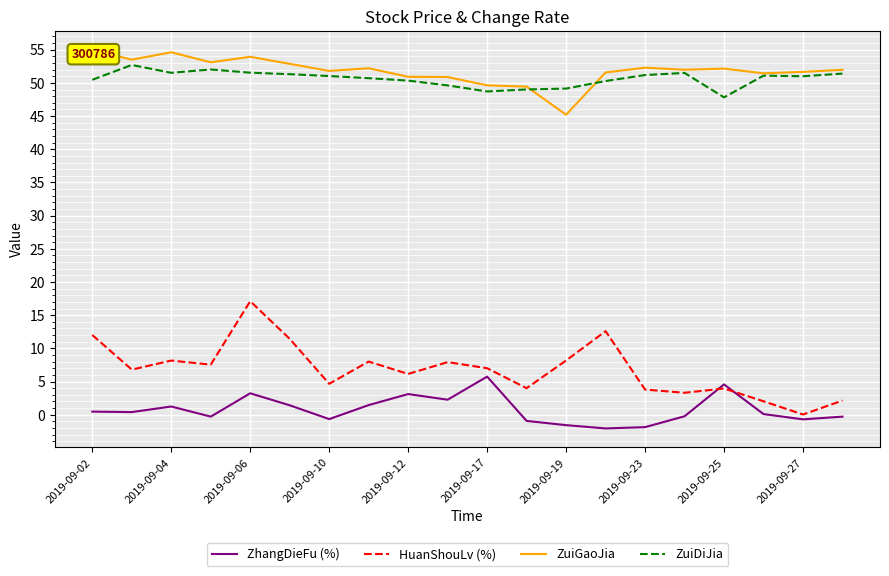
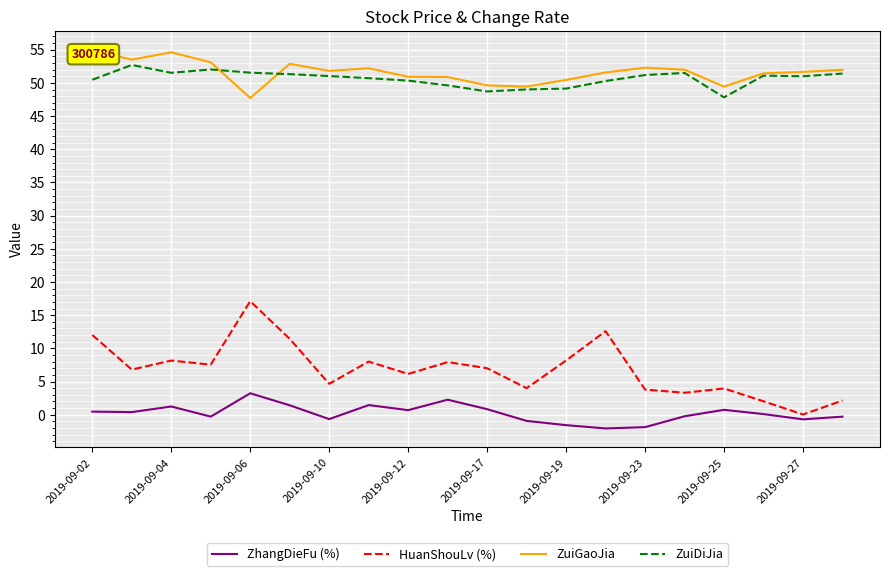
  {
    "ZhangDieFu (%)": {
      "2019-09-02": 0,
      "2019-09-04": 1,
      "2019-09-06": 3,
      "2019-09-10": -1,
-     "2019-09-12": 3,
-     "2019-09-17": 6,
+     "2019-09-12": 1,
+     "2019-09-17": 1,
      "2019-09-19": -2,
      "2019-09-23": -2,
-     "2019-09-25": 5,
+     "2019-09-25": 1,
      "2019-09-27": -1
    },
    "HuanShouLv (%)": {
      "2019-09-02": 12,
      "2019-09-04": 8,
      "2019-09-06": 17,
      "2019-09-10": 5,
      "2019-09-12": 6,
      "2019-09-17": 7,
      "2019-09-19": 8,
      "2019-09-23": 4,
      "2019-09-25": 4,
      "2019-09-27": 0
    },
    "ZuiGaoJia": {
      "2019-09-04": 55,
-     "2019-09-06": 54,
+     "2019-09-06": 48,
      "2019-09-10": 52,
      "2019-09-12": 51,
      "2019-09-17": 50,
-     "2019-09-19": 45,
+     "2019-09-19": 50,
      "2019-09-23": 52,
-     "2019-09-25": 52,
+     "2019-09-25": 49,
      "2019-09-27": 52
    },
    "ZuiDiJia": {
      "2019-09-02": 50,
      "2019-09-04": 52,
      "2019-09-06": 52,
      "2019-09-10": 51,
      "2019-09-12": 50,
      "2019-09-17": 49,
      "2019-09-19": 49,
      "2019-09-23": 51,
      "2019-09-25": 48,
      "2019-09-27": 51
    }
  }
